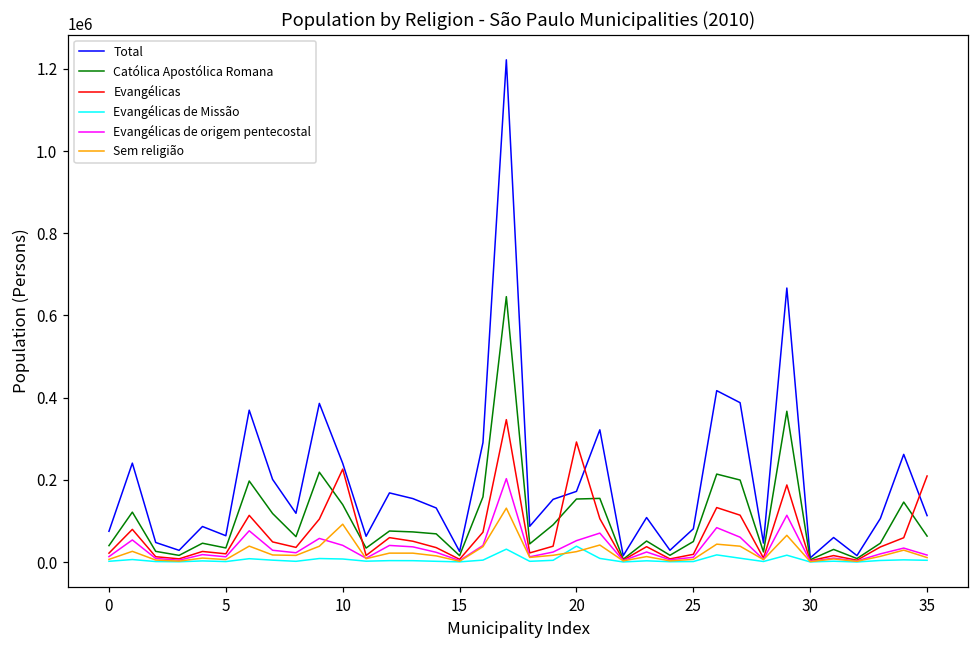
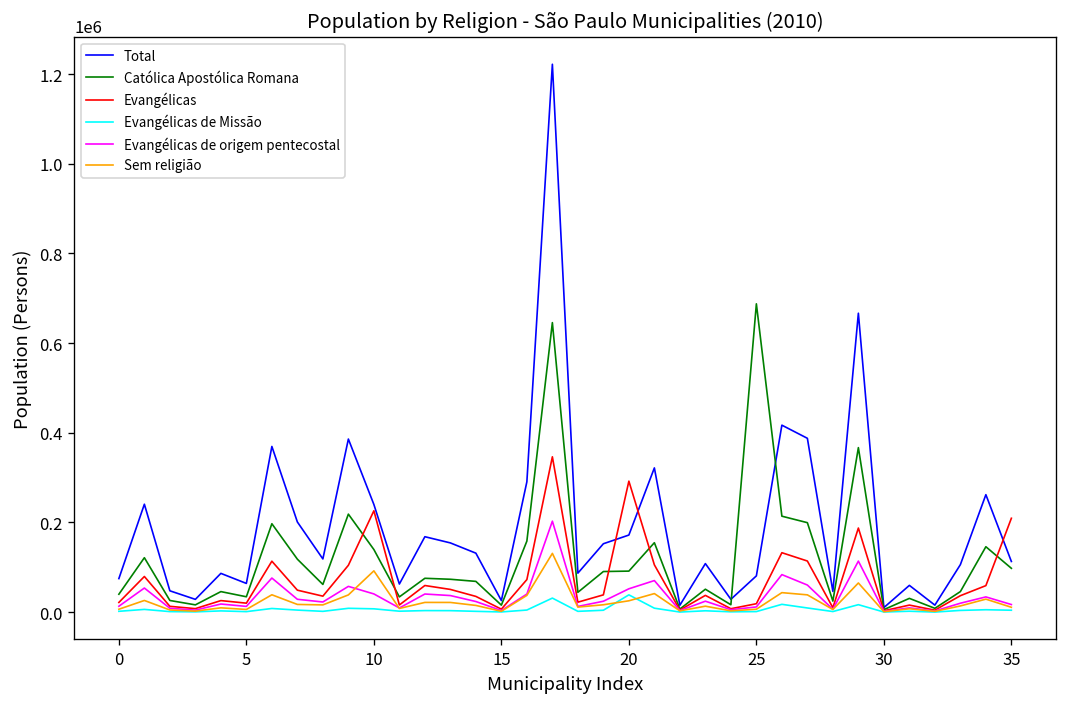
  {
    "Total": {
      "0": 70000,
      "5": 60000,
      "10": 240000,
      "15": 30000,
      "20": 170000,
      "25": 80000,
      "35": 110000
    },
    "Católica Apostólica Romana": {
      "0": 40000,
      "5": 30000,
      "10": 140000,
      "15": 20000,
-     "20": 150000,
-     "25": 50000,
-     "35": 60000
+     "20": 90000,
+     "25": 690000,
+     "35": 100000
    },
    "Evangélicas": {
      "0": 20000,
      "5": 20000,
      "10": 230000,
      "20": 290000,
      "25": 20000,
      "35": 210000
    },
    "Evangélicas de Missão": {
      "10": 10000,
      "20": 40000
    },
    "Evangélicas de origem pentecostal": {
      "10": 40000,
      "20": 50000
    },
    "Sem religião": {
      "10": 90000,
      "20": 30000
    }
  }
